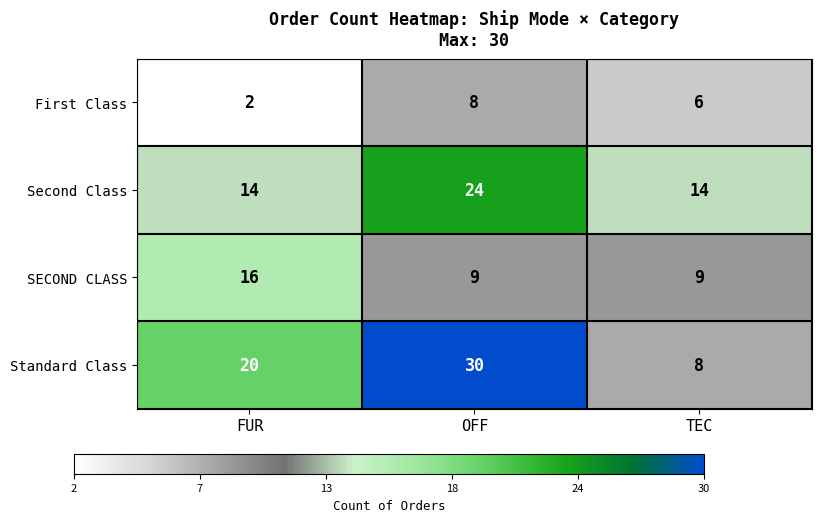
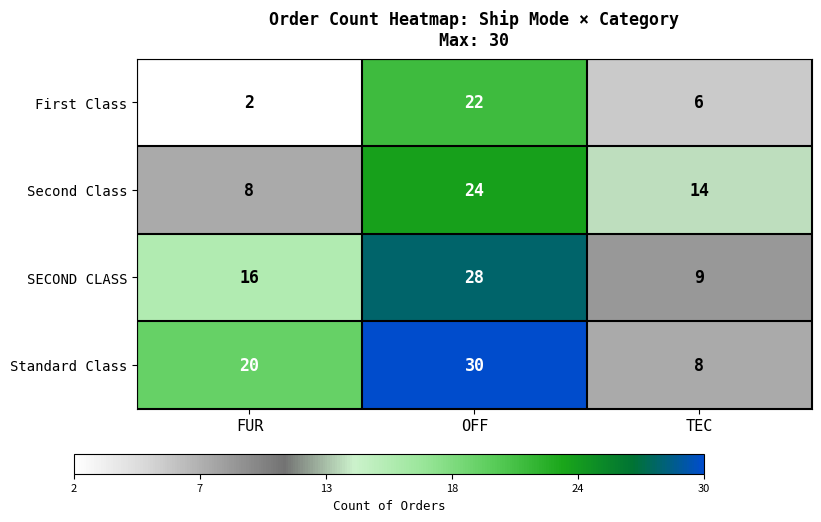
  {
    "First Class": {
      "FUR": 2,
-     "OFF": 8,
+     "OFF": 22,
      "TEC": 6
    },
    "Second Class": {
-     "FUR": 14,
+     "FUR": 8,
      "OFF": 24,
      "TEC": 14
    },
    "SECOND CLASS": {
      "FUR": 16,
-     "OFF": 9,
+     "OFF": 28,
      "TEC": 9
    },
    "Standard Class": {
      "FUR": 20,
      "OFF": 30,
      "TEC": 8
    }
  }
